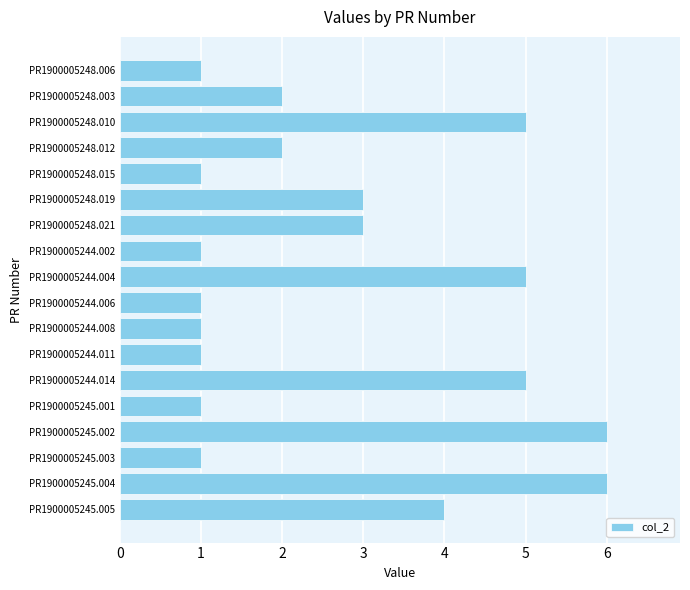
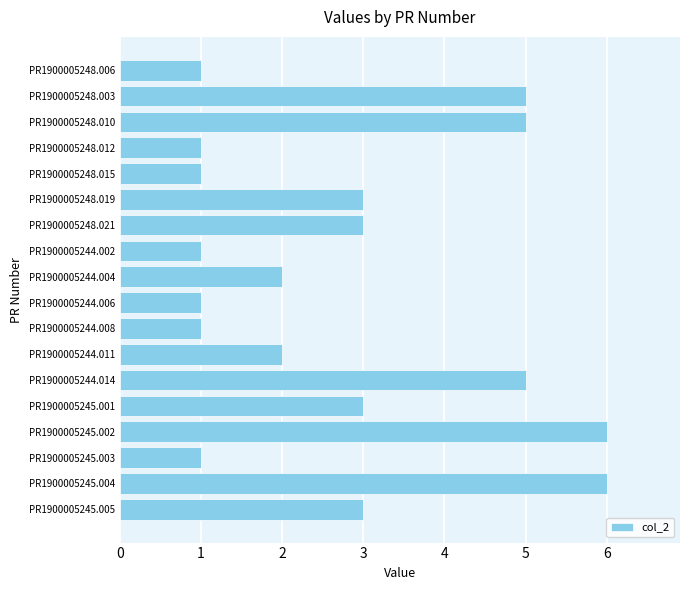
  {
    "PR1900005248.006": 1,
-   "PR1900005248.003": 2,
+   "PR1900005248.003": 5,
    "PR1900005248.010": 5,
-   "PR1900005248.012": 2,
+   "PR1900005248.012": 1,
    "PR1900005248.015": 1,
    "PR1900005248.019": 3,
    "PR1900005248.021": 3,
    "PR1900005244.002": 1,
-   "PR1900005244.004": 5,
+   "PR1900005244.004": 2,
    "PR1900005244.006": 1,
    "PR1900005244.008": 1,
-   "PR1900005244.011": 1,
+   "PR1900005244.011": 2,
    "PR1900005244.014": 5,
-   "PR1900005245.001": 1,
+   "PR1900005245.001": 3,
    "PR1900005245.002": 6,
    "PR1900005245.003": 1,
    "PR1900005245.004": 6,
-   "PR1900005245.005": 4
+   "PR1900005245.005": 3
  }
